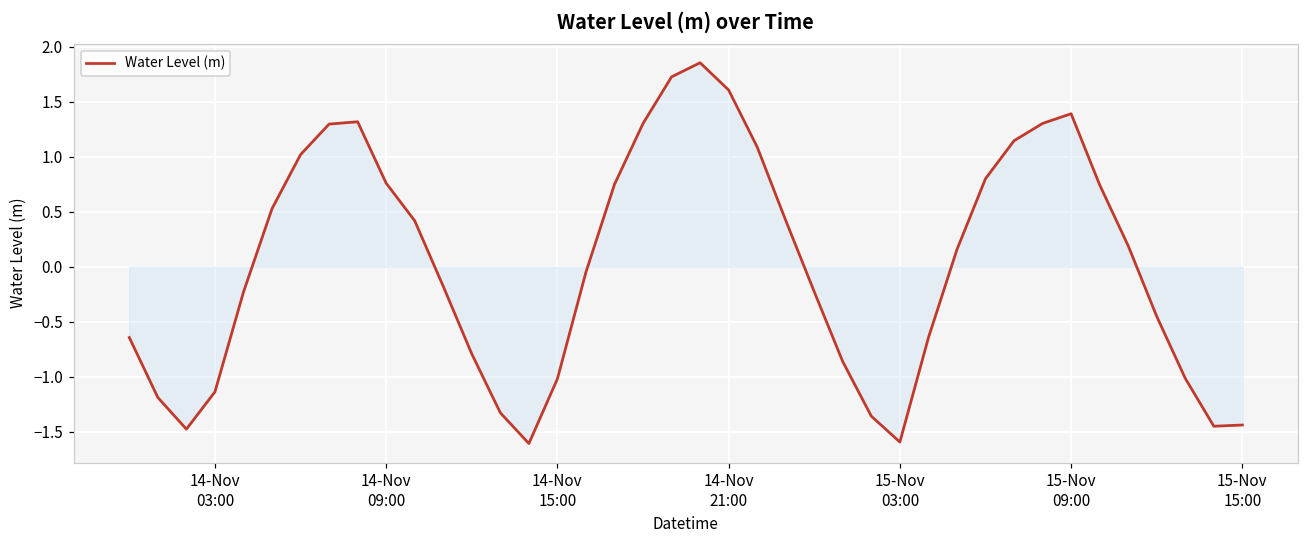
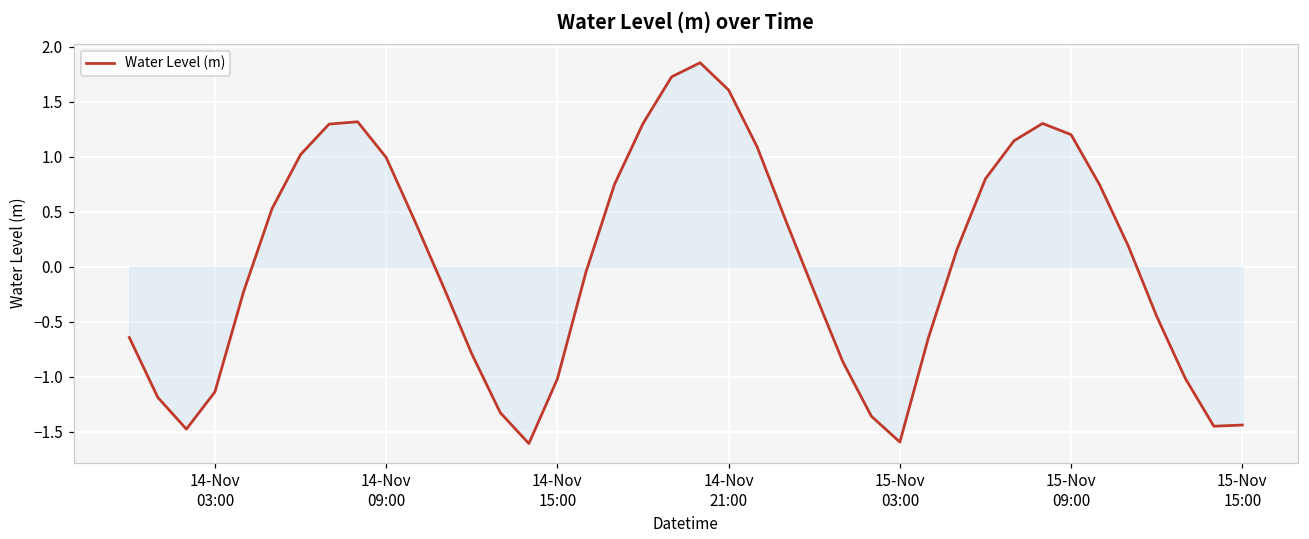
  {
    "Water Level (m)": {
      "14-Nov 03:00": -1.14,
-     "14-Nov 09:00": 0.76,
+     "14-Nov 09:00": 0.99,
      "14-Nov 15:00": -1.02,
      "15-Nov 03:00": -1.59,
-     "15-Nov 09:00": 1.39,
+     "15-Nov 09:00": 1.20,
      "15-Nov 15:00": -1.44
    }
  }
